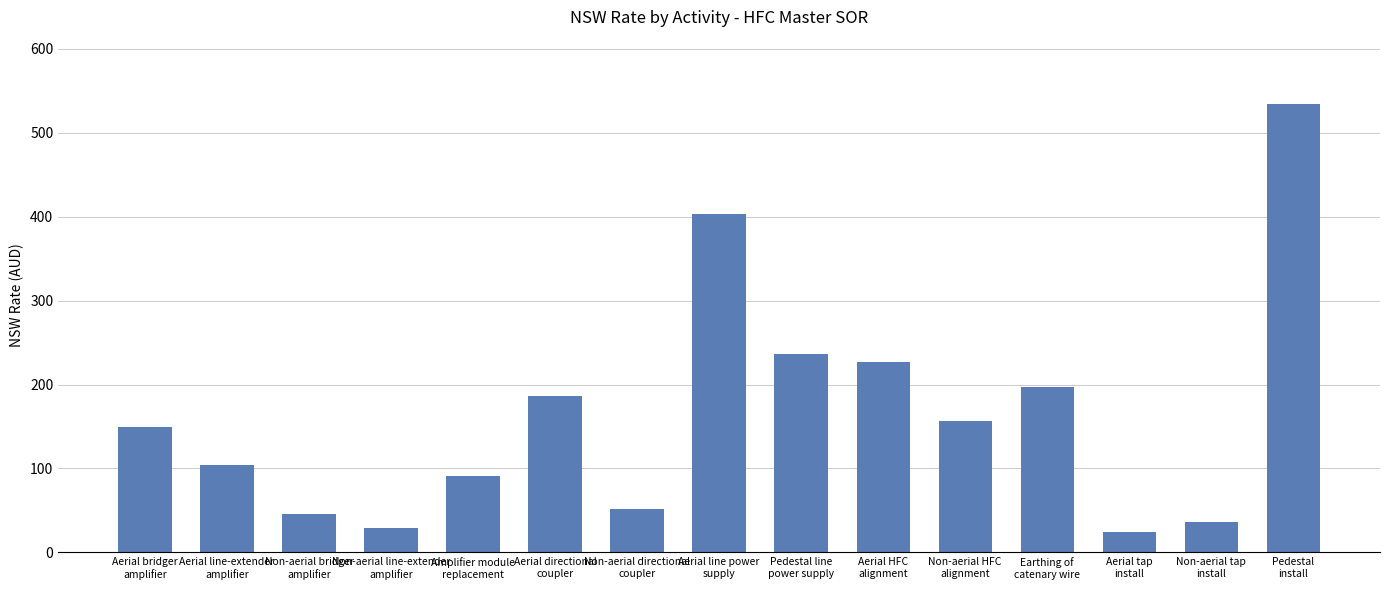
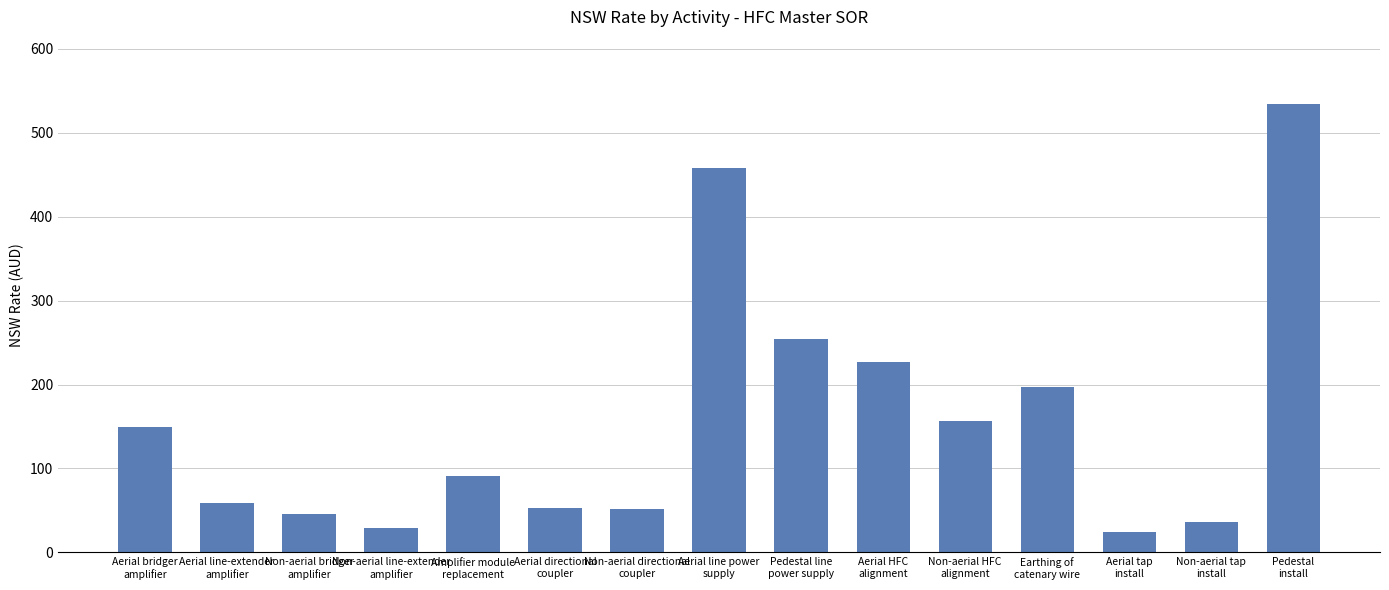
  {
    "Aerial bridger amplifier": 150,
-   "Aerial line-extender amplifier": 100,
-   "Aerial directional coupler": 190,
+   "Aerial line-extender amplifier": 60,
+   "Aerial directional coupler": 50,
    "Non-aerial directional coupler": 50,
-   "Aerial line power supply": 400,
-   "Pedestal line power supply": 240,
+   "Aerial line power supply": 460,
+   "Pedestal line power supply": 250,
    "Aerial HFC alignment": 230,
    "Non-aerial HFC alignment": 160,
    "Earthing of catenary wire": 200,
    "Aerial tap install": 20,
    "Non-aerial tap install": 40,
    "Pedestal install": 530
  }
